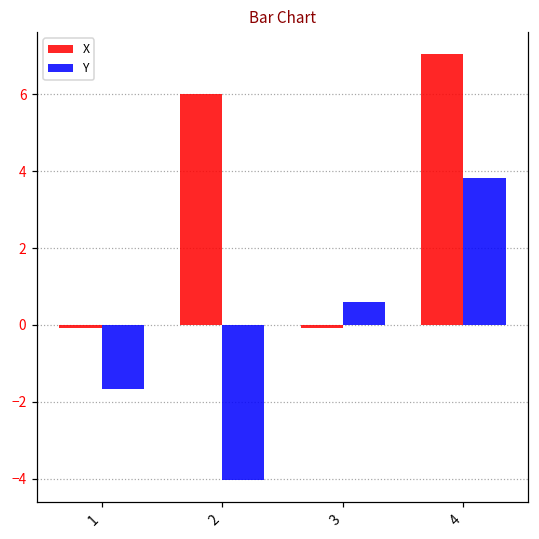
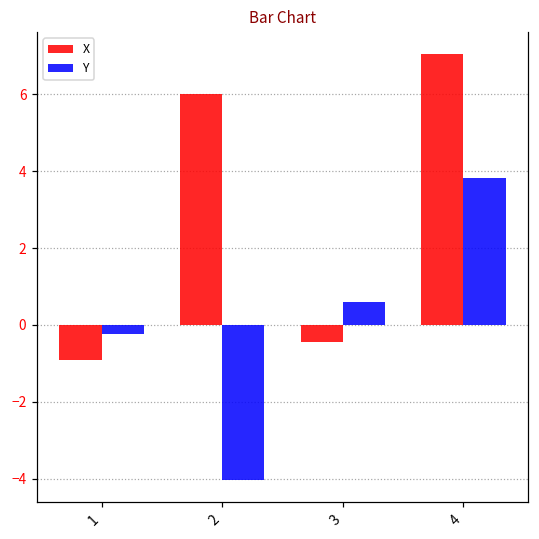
  {
    "X": {
-     "1": -0.1,
+     "1": -0.9,
      "2": 6.0,
-     "3": -0.1,
+     "3": -0.4,
      "4": 7.1
    },
    "Y": {
-     "1": -1.7,
+     "1": -0.2,
      "2": -4.0,
      "3": 0.6,
      "4": 3.8
    }
  }
